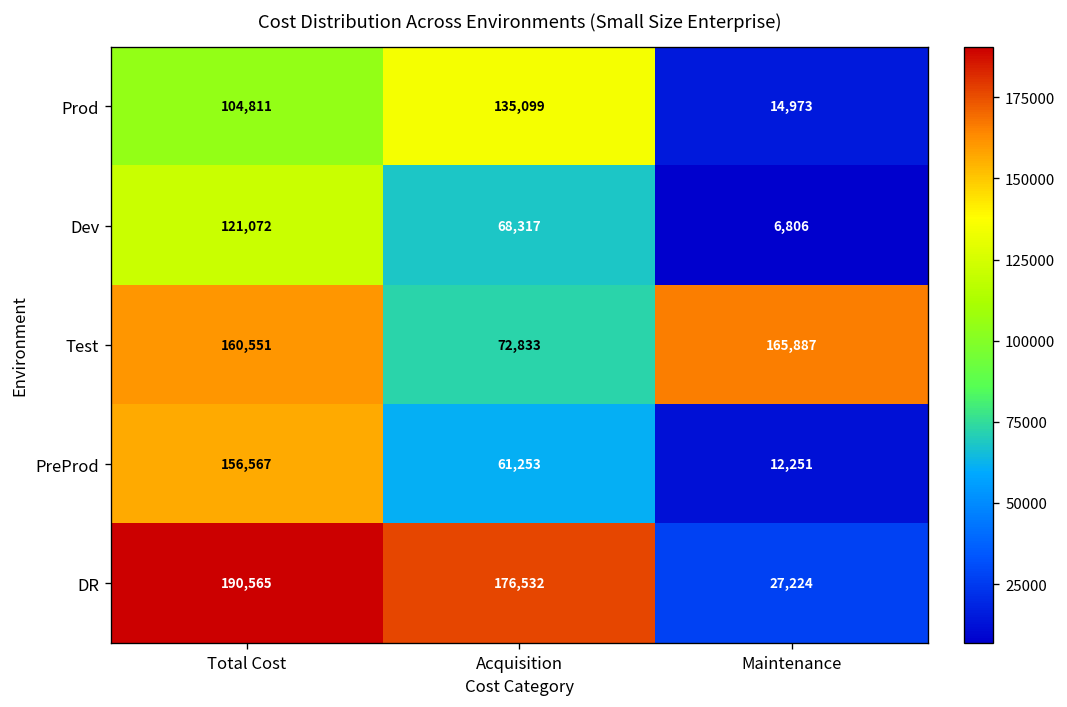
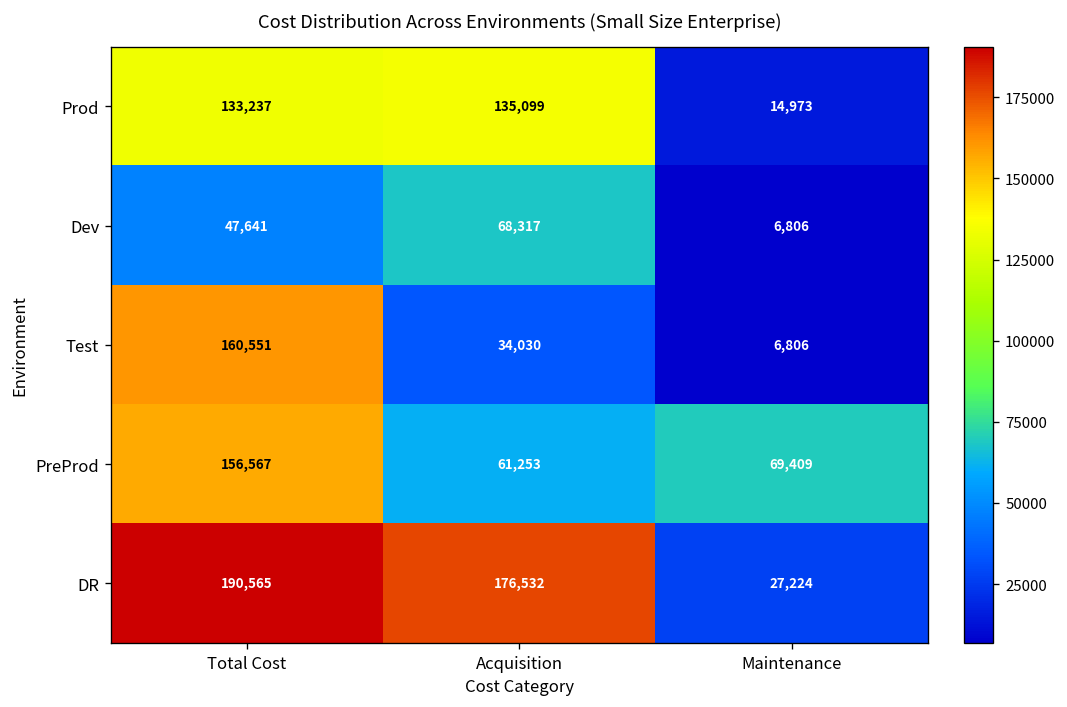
  {
    "Prod": {
-     "Total Cost": "104,811",
+     "Total Cost": "133,237",
      "Acquisition": "135,099",
      "Maintenance": "14,973"
    },
    "Dev": {
-     "Total Cost": "121,072",
+     "Total Cost": "47,641",
      "Acquisition": "68,317",
      "Maintenance": "6,806"
    },
    "Test": {
      "Total Cost": "160,551",
-     "Acquisition": "72,833",
-     "Maintenance": "165,887"
+     "Acquisition": "34,030",
+     "Maintenance": "6,806"
    },
    "PreProd": {
      "Total Cost": "156,567",
      "Acquisition": "61,253",
-     "Maintenance": "12,251"
+     "Maintenance": "69,409"
    },
    "DR": {
      "Total Cost": "190,565",
      "Acquisition": "176,532",
      "Maintenance": "27,224"
    }
  }
